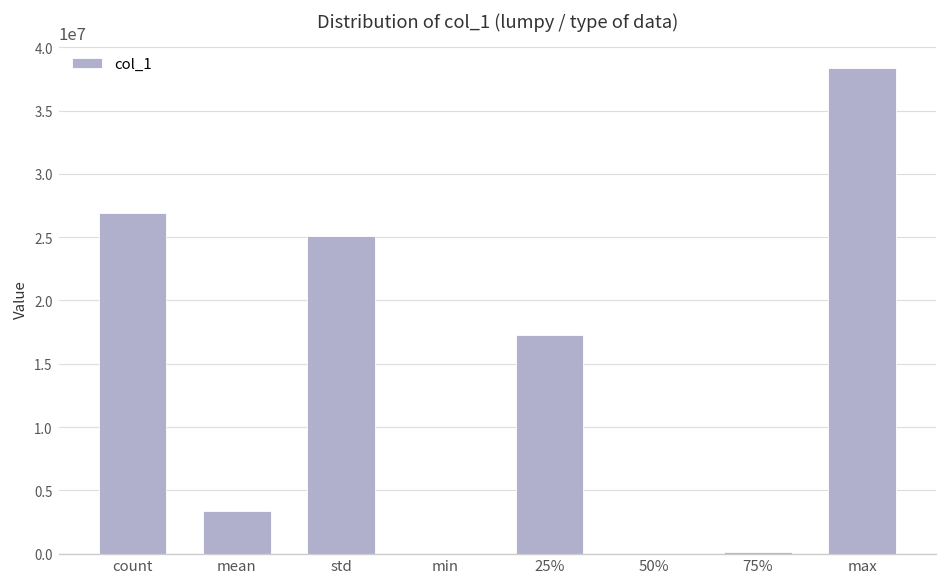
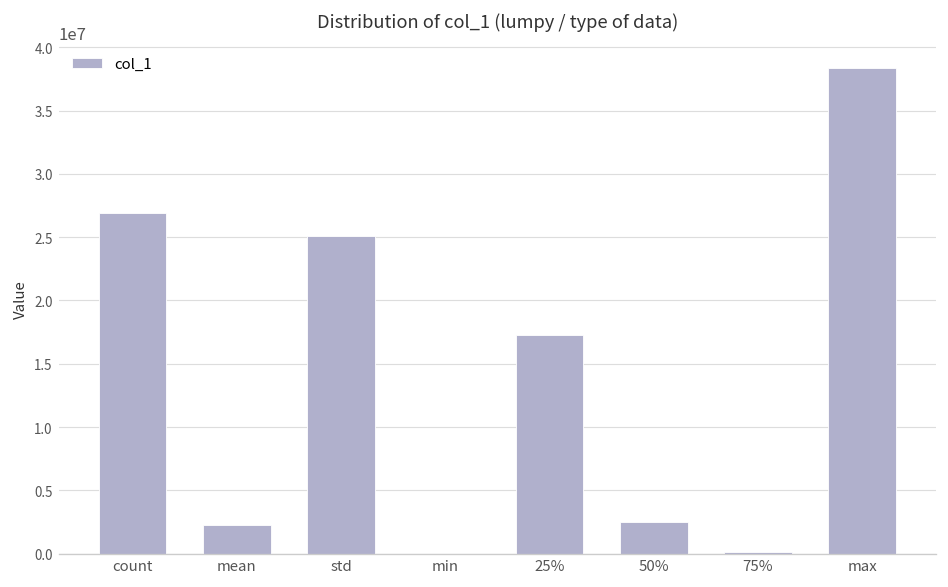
  {
    "count": 26900000,
-   "mean": 3300000,
+   "mean": 2200000,
    "std": 25100000,
    "min": 0,
    "25%": 17300000,
-   "50%": 0,
+   "50%": 2500000,
    "max": 38400000
  }
